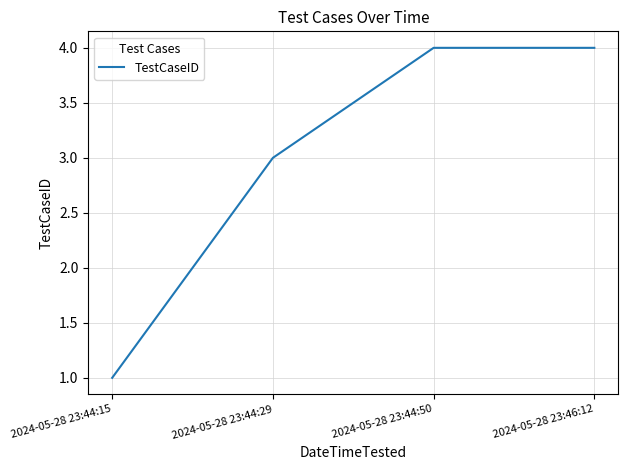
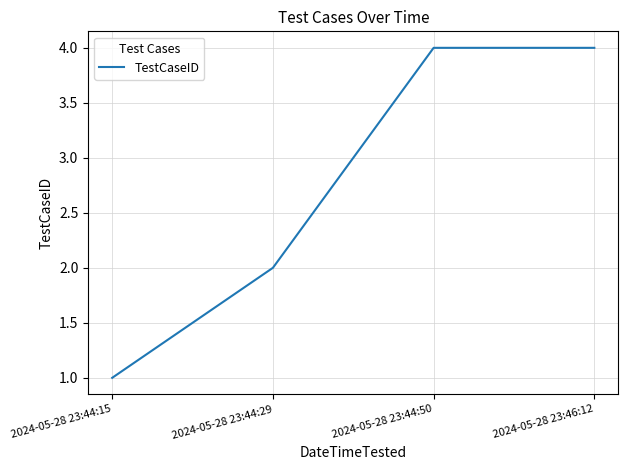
  {
    "2024-05-28 23:44:15": 1,
-   "2024-05-28 23:44:29": 3,
+   "2024-05-28 23:44:29": 2,
    "2024-05-28 23:44:50": 4,
    "2024-05-28 23:46:12": 4
  }
